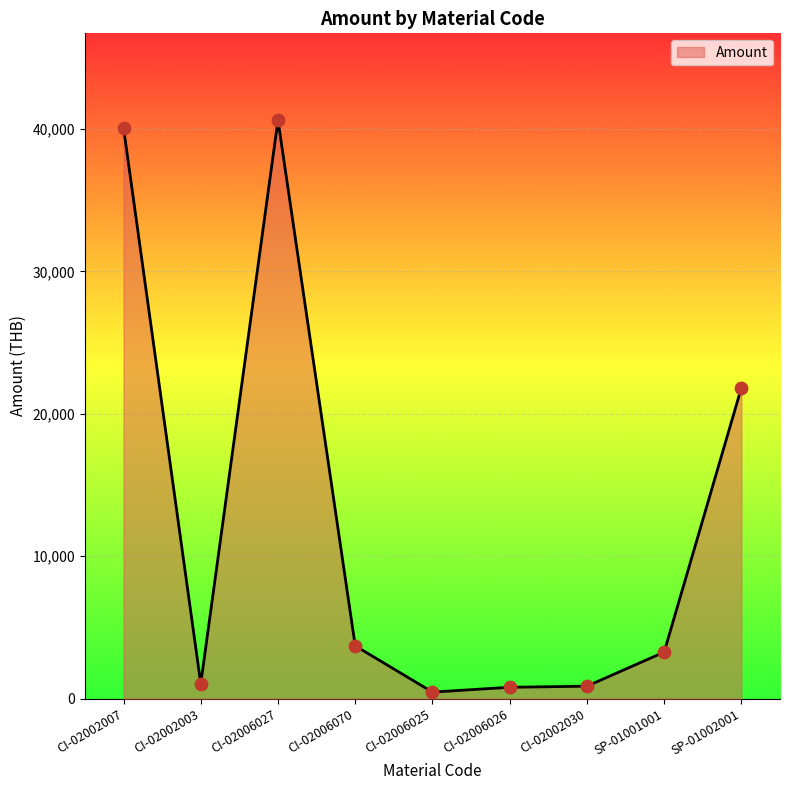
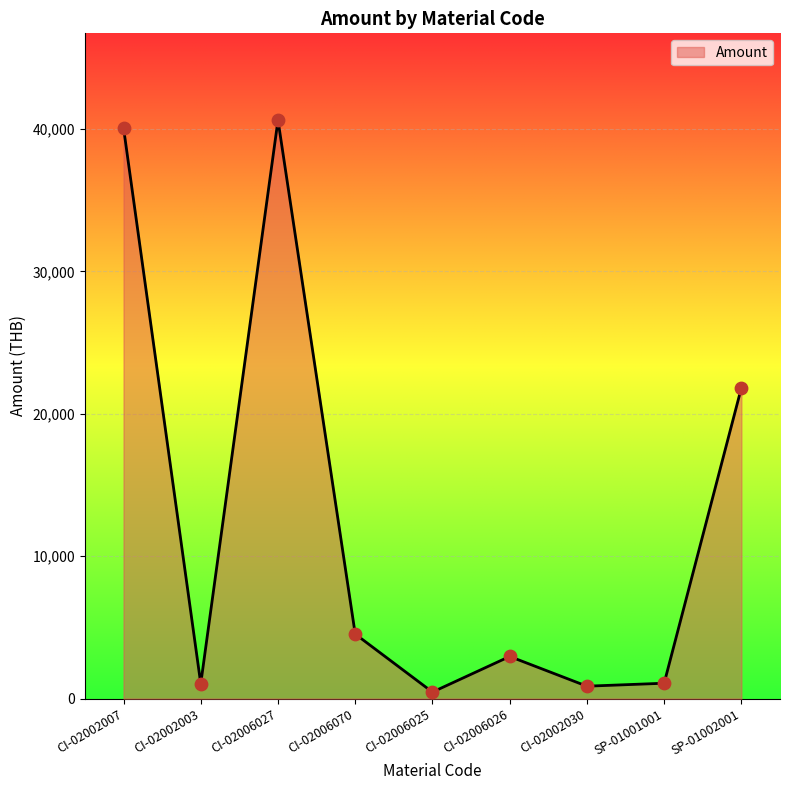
  {
    "CI-02002007": "40,100",
    "CI-02002003": "1,000",
    "CI-02006027": "40,600",
-   "CI-02006070": "3,700",
+   "CI-02006070": "4,500",
    "CI-02006025": "500",
-   "CI-02006026": "800",
+   "CI-02006026": "3,000",
    "CI-02002030": "900",
-   "SP-01001001": "3,300",
+   "SP-01001001": "1,100",
    "SP-01002001": "21,800"
  }
